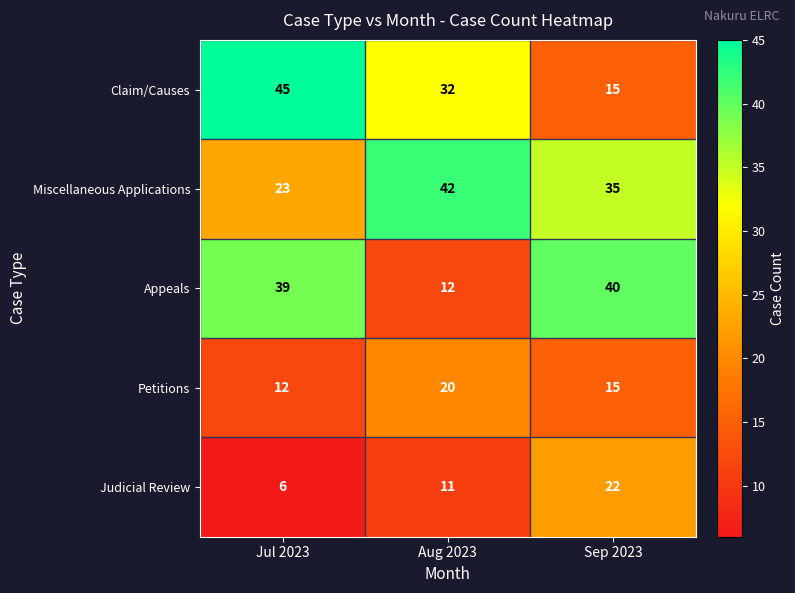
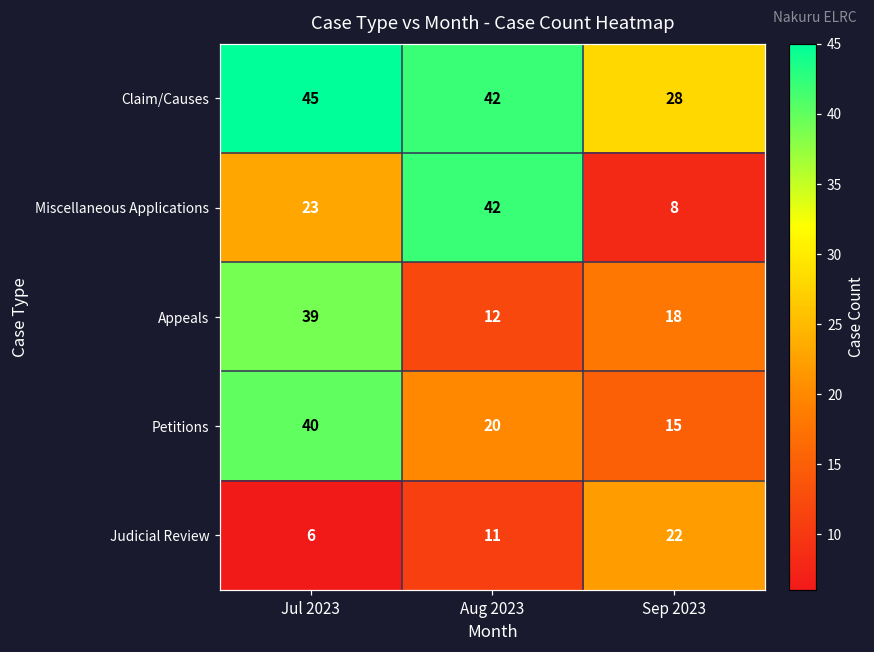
  {
    "Claim/Causes": {
      "Jul 2023": 45,
-     "Aug 2023": 32,
-     "Sep 2023": 15
+     "Aug 2023": 42,
+     "Sep 2023": 28
    },
    "Miscellaneous Applications": {
      "Jul 2023": 23,
      "Aug 2023": 42,
-     "Sep 2023": 35
+     "Sep 2023": 8
    },
    "Appeals": {
      "Jul 2023": 39,
      "Aug 2023": 12,
-     "Sep 2023": 40
+     "Sep 2023": 18
    },
    "Petitions": {
-     "Jul 2023": 12,
+     "Jul 2023": 40,
      "Aug 2023": 20,
      "Sep 2023": 15
    },
    "Judicial Review": {
      "Jul 2023": 6,
      "Aug 2023": 11,
      "Sep 2023": 22
    }
  }
